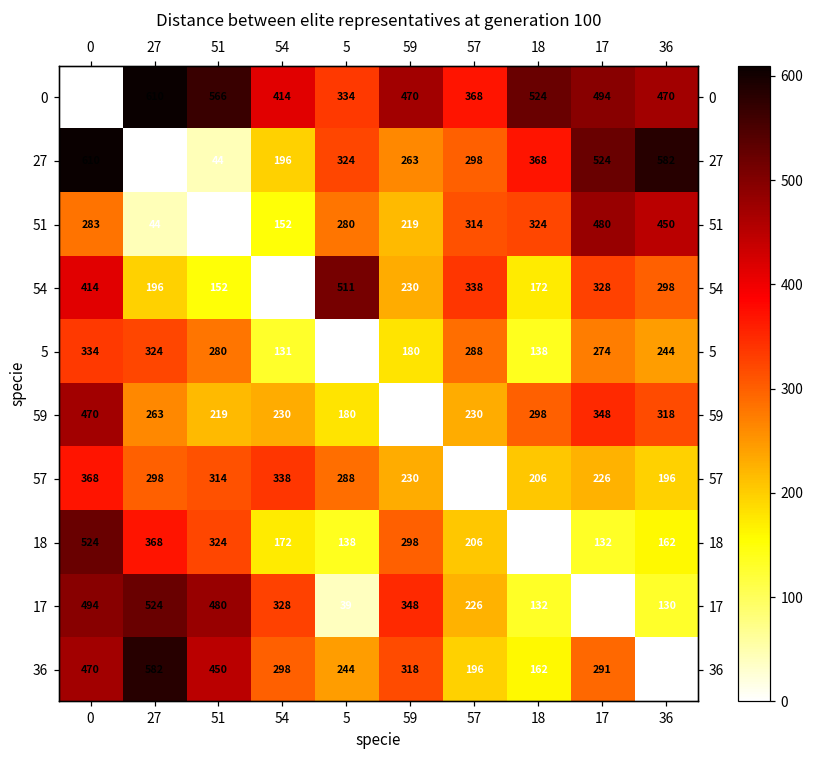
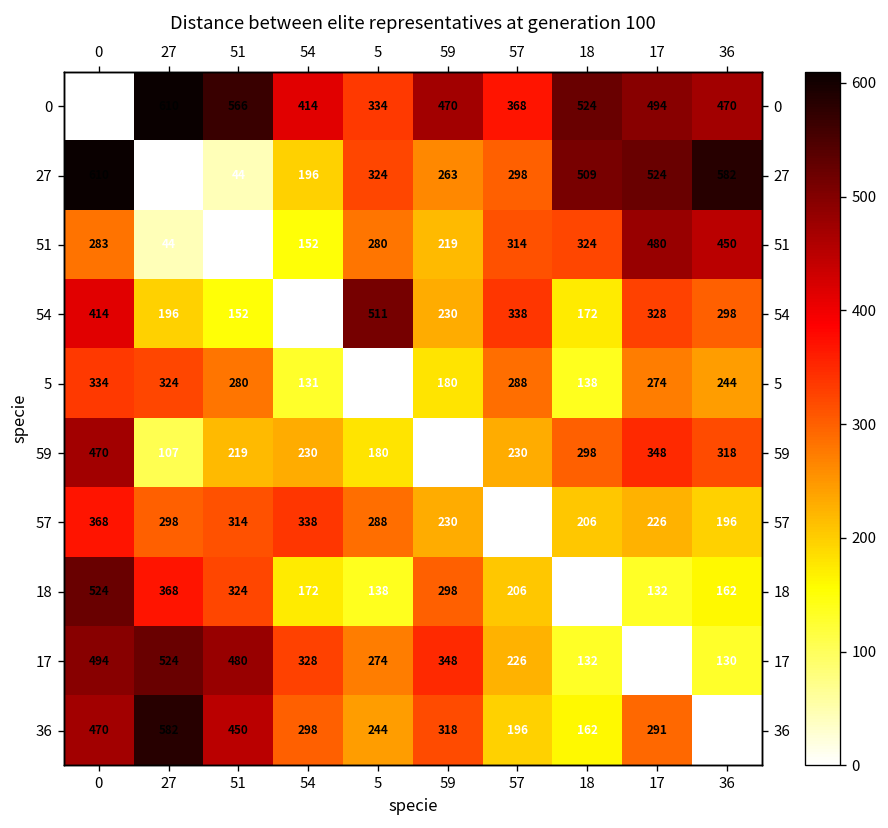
  {
    "0": {
      "51": 566,
      "54": 414,
      "5": 334,
      "59": 470,
      "57": 368,
      "18": 524,
      "17": 494,
      "36": 470
    },
    "27": {
      "51": 44,
      "54": 196,
      "5": 324,
      "59": 263,
      "57": 298,
-     "18": 368,
+     "18": 509,
      "17": 524
    },
    "51": {
      "0": 283,
      "27": 44,
      "54": 152,
      "5": 280,
      "59": 219,
      "57": 314,
      "18": 324,
      "17": 480,
      "36": 450
    },
    "54": {
      "0": 414,
      "27": 196,
      "51": 152,
      "5": 511,
      "59": 230,
      "57": 338,
      "18": 172,
      "17": 328,
      "36": 298
    },
    "5": {
      "0": 334,
      "27": 324,
      "51": 280,
      "54": 131,
      "59": 180,
      "57": 288,
      "18": 138,
      "17": 274,
      "36": 244
    },
    "59": {
      "0": 470,
-     "27": 263,
+     "27": 107,
      "51": 219,
      "54": 230,
      "5": 180,
      "57": 230,
      "18": 298,
      "17": 348,
      "36": 318
    },
    "57": {
      "0": 368,
      "27": 298,
      "51": 314,
      "54": 338,
      "5": 288,
      "59": 230,
      "18": 206,
      "17": 226,
      "36": 196
    },
    "18": {
      "0": 524,
      "27": 368,
      "51": 324,
      "54": 172,
      "5": 138,
      "59": 298,
      "57": 206,
      "17": 132,
      "36": 162
    },
    "17": {
      "0": 494,
      "27": 524,
      "51": 480,
      "54": 328,
-     "5": 39,
+     "5": 274,
      "59": 348,
      "57": 226,
      "18": 132,
      "36": 130
    },
    "36": {
      "0": 470,
      "51": 450,
      "54": 298,
      "5": 244,
      "59": 318,
      "57": 196,
      "18": 162,
      "17": 291
    }
  }
